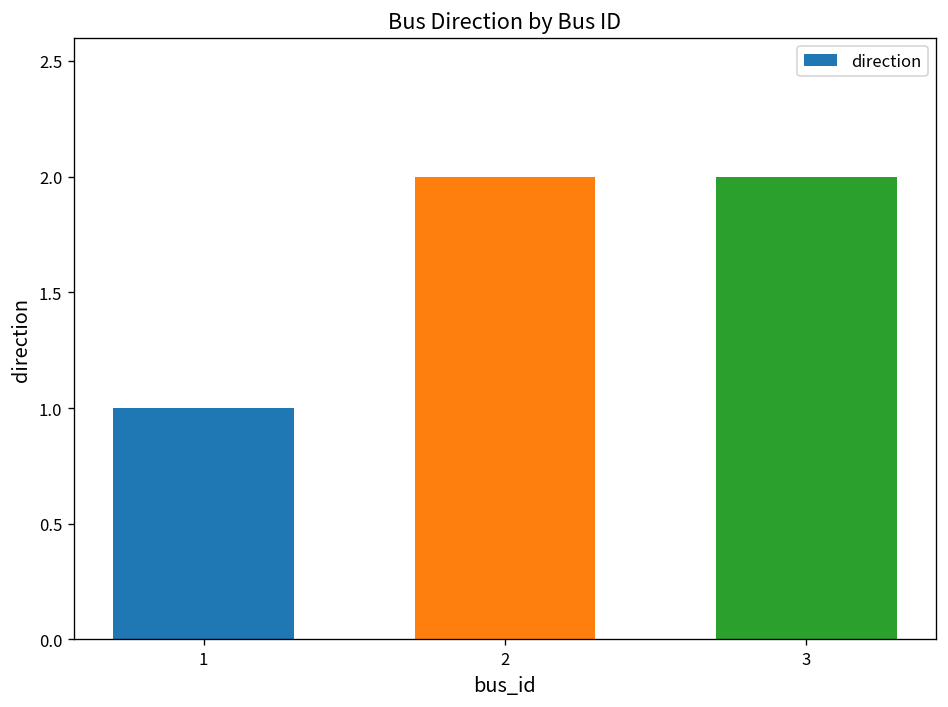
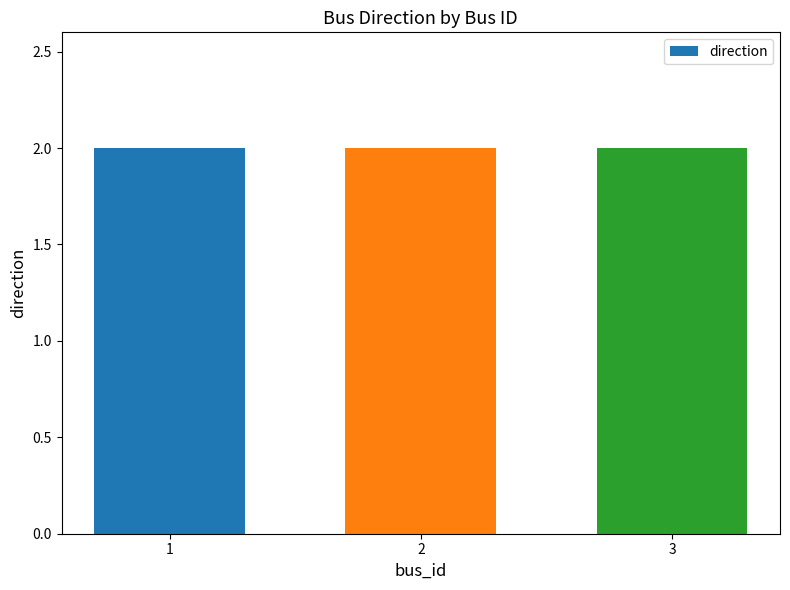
  {
-   "1": 1,
+   "1": 2,
    "2": 2,
    "3": 2
  }
